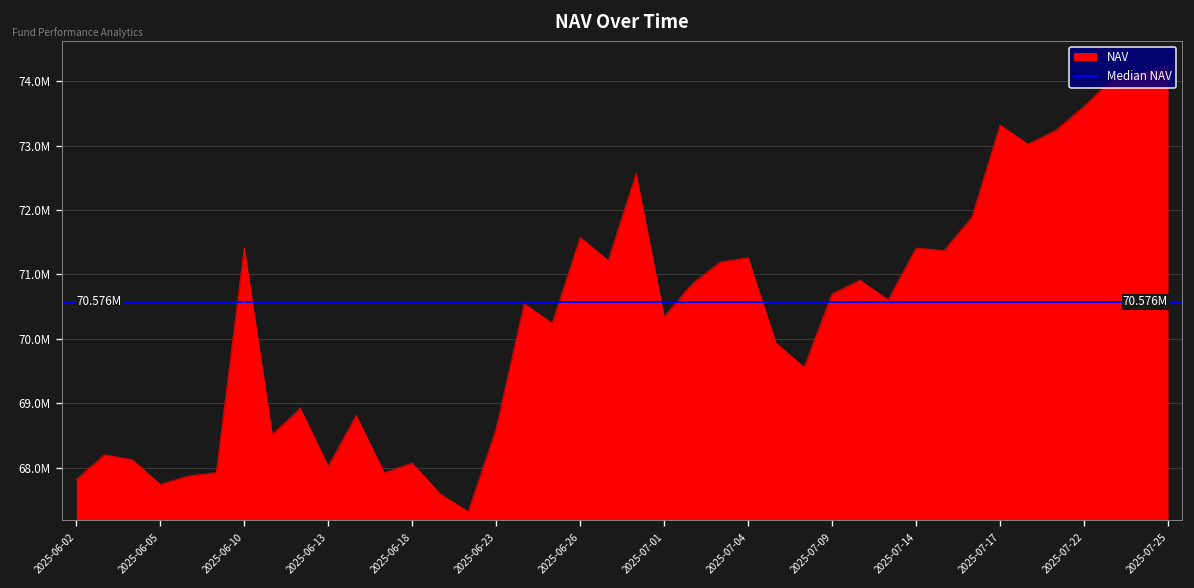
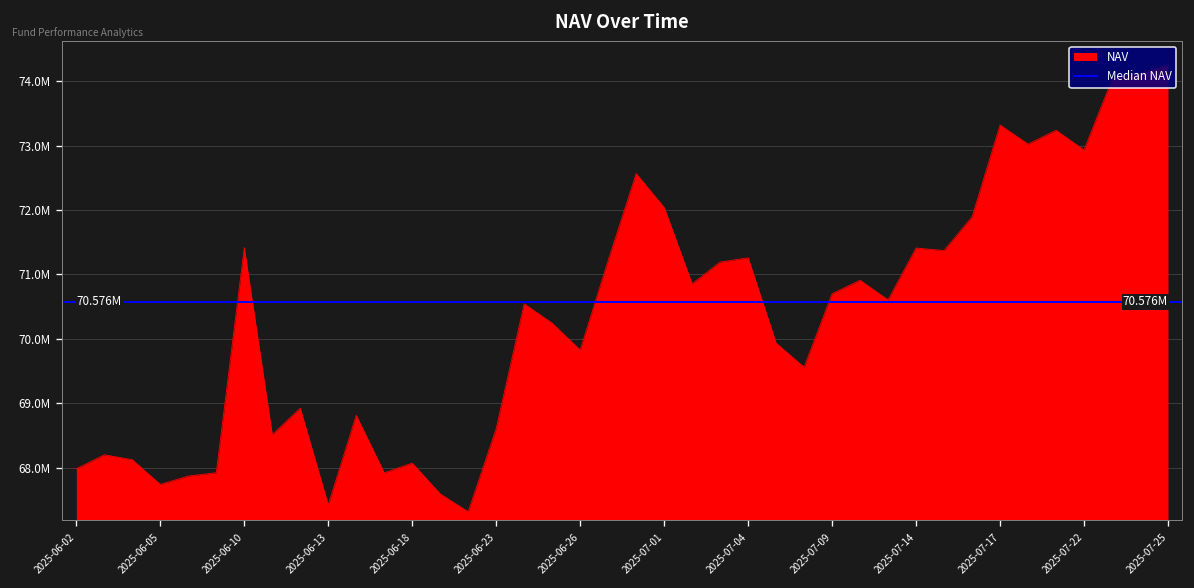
  {
-   "2025-06-02": 67800000,
+   "2025-06-02": 68000000,
    "2025-06-05": 67700000,
    "2025-06-10": 71400000,
-   "2025-06-13": 68000000,
+   "2025-06-13": 67400000,
    "2025-06-18": 68100000,
    "2025-06-23": 68600000,
-   "2025-06-26": 71600000,
-   "2025-07-01": 70300000,
+   "2025-06-26": 69800000,
+   "2025-07-01": 72000000,
    "2025-07-04": 71300000,
    "2025-07-09": 70700000,
    "2025-07-14": 71400000,
    "2025-07-17": 73300000,
-   "2025-07-22": 73600000
+   "2025-07-22": 72900000
  }
